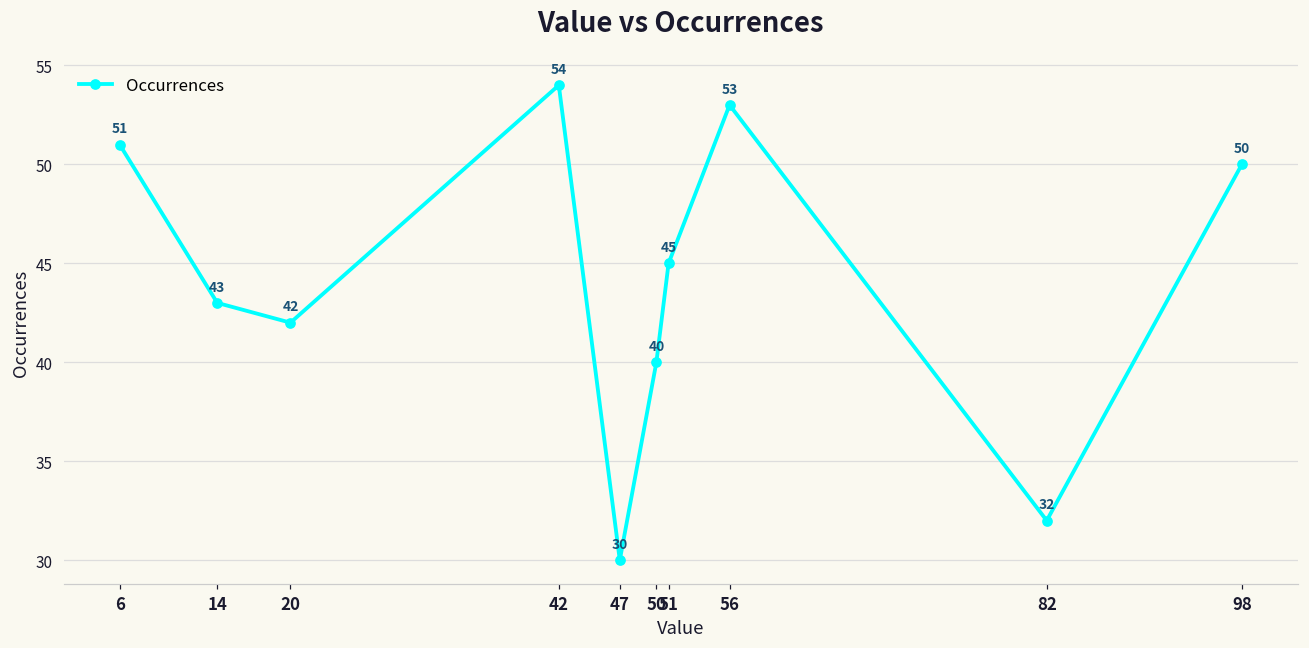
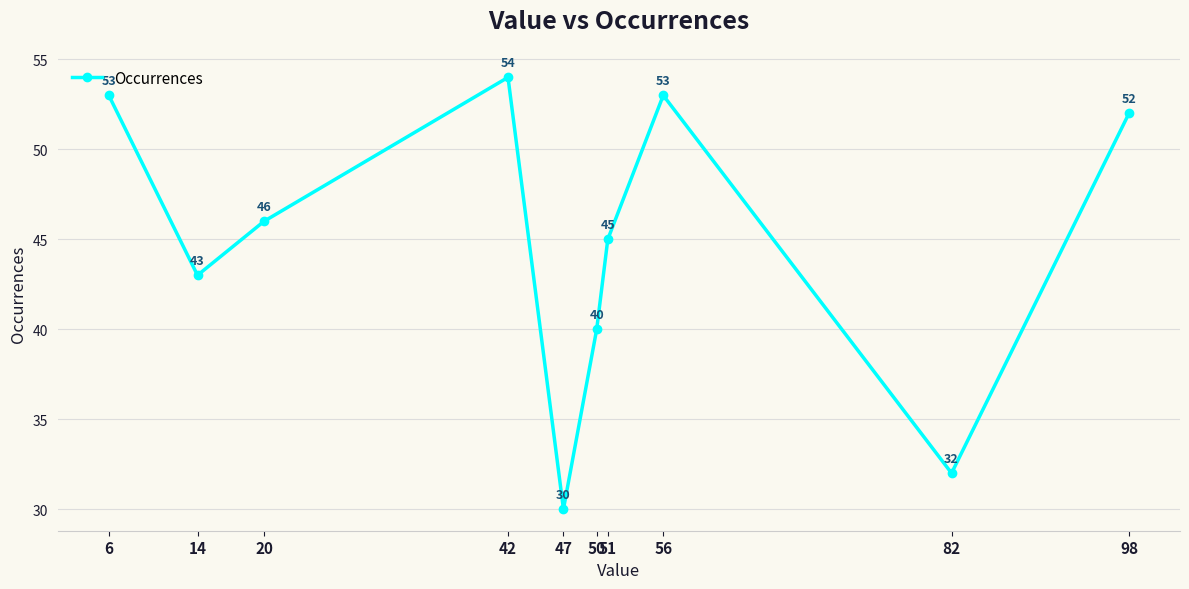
  {
-   "6": 51,
+   "6": 53,
    "14": 43,
-   "20": 42,
+   "20": 46,
    "42": 54,
    "47": 30,
    "56": 53,
    "82": 32,
-   "98": 50
+   "98": 52
  }
